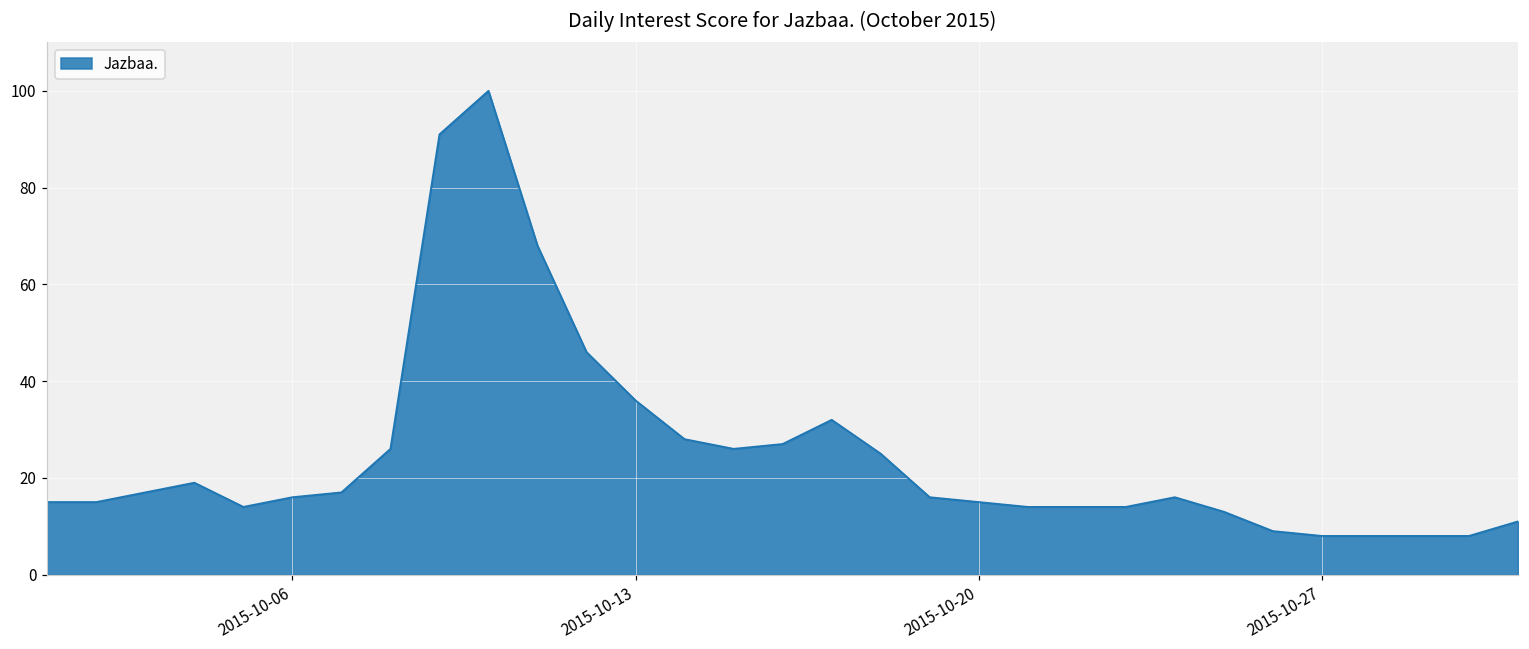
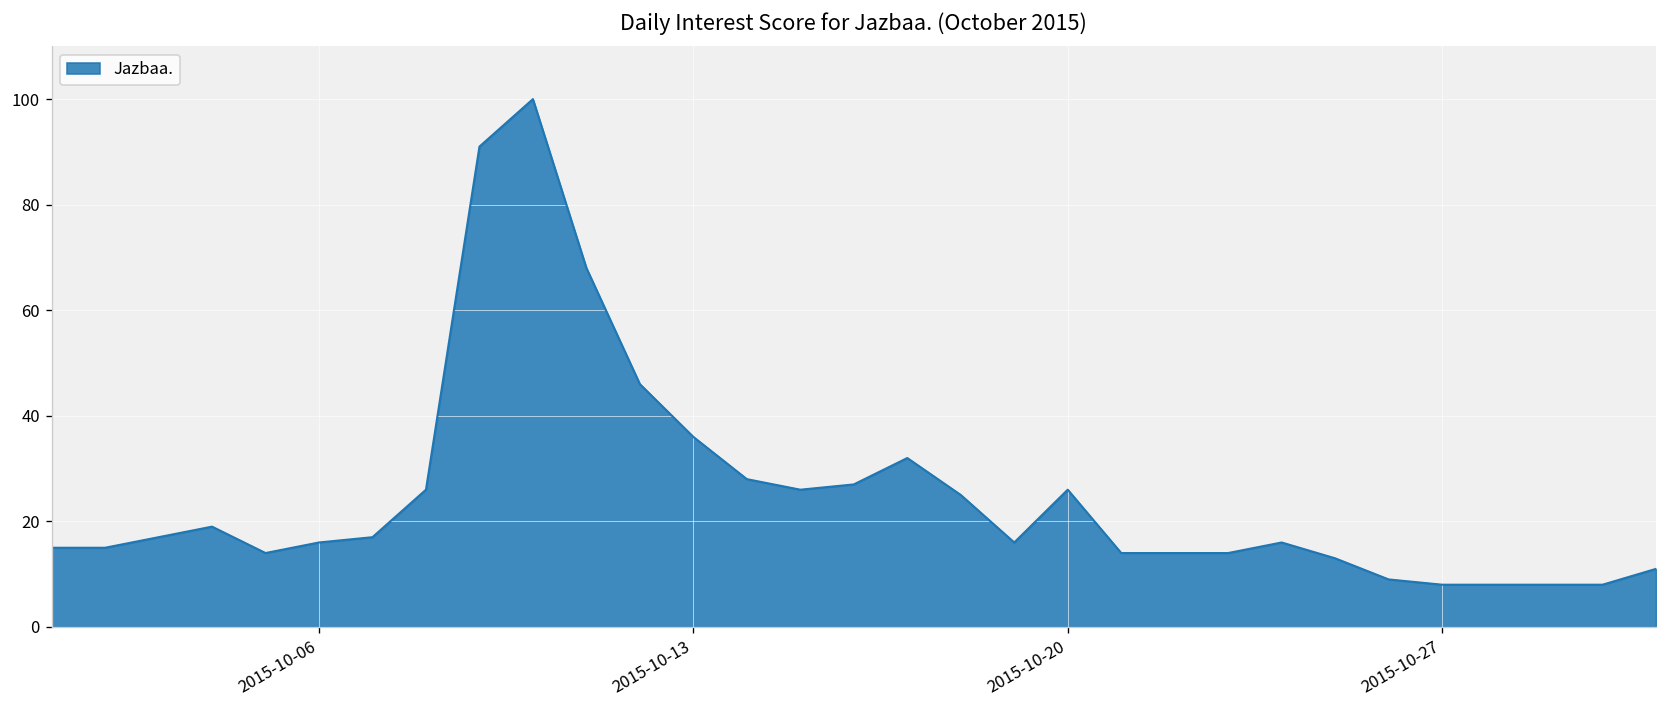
  {
    "2015-10-06": 16,
    "2015-10-13": 36,
-   "2015-10-20": 15,
+   "2015-10-20": 26,
    "2015-10-27": 8
  }
